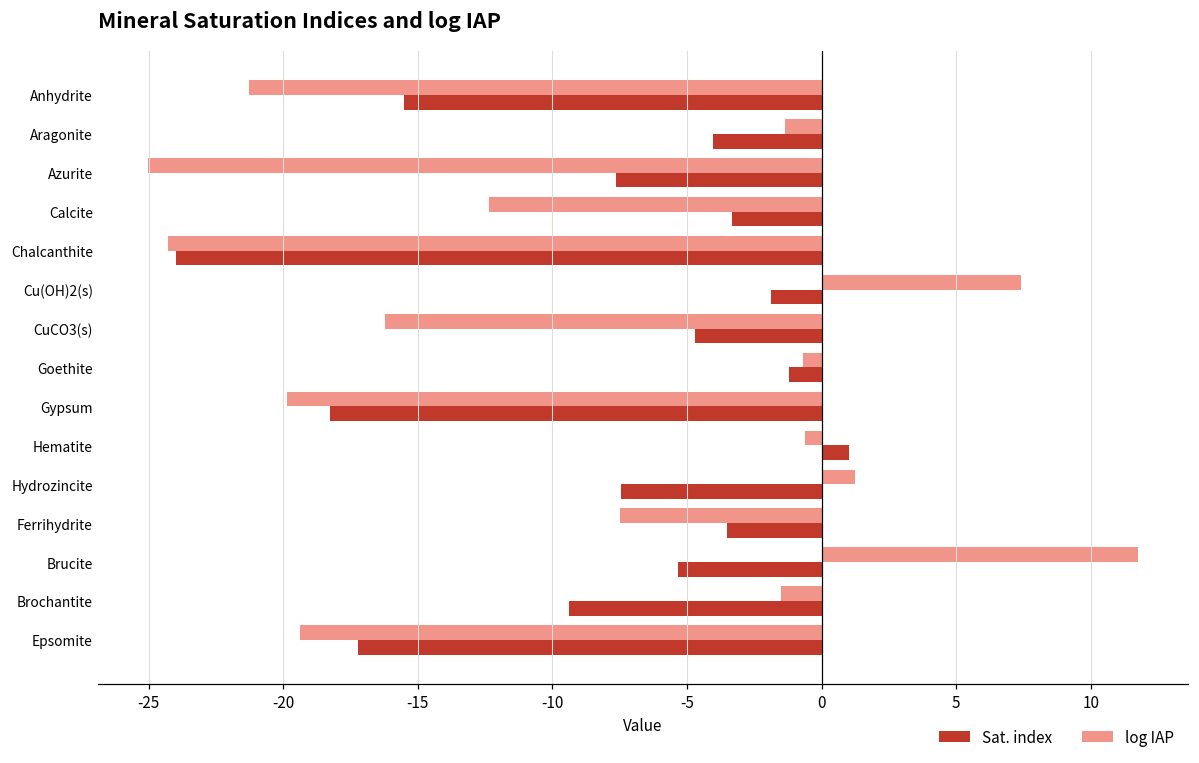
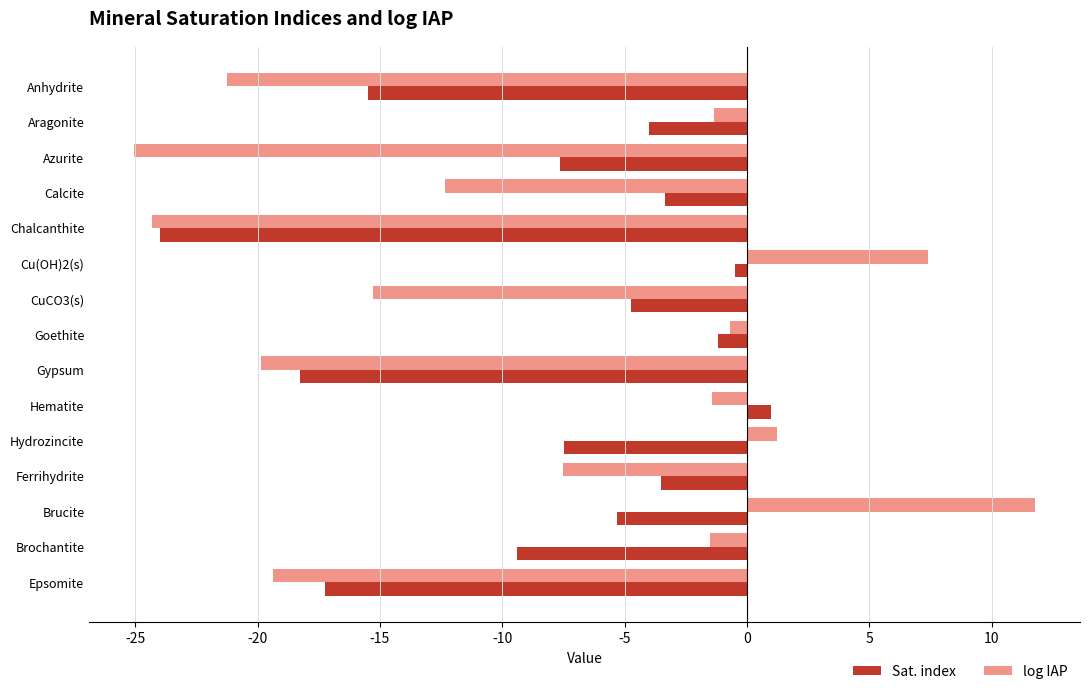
  {
    "Sat. index": {
      "Anhydrite": -15.5,
      "Aragonite": -4.0,
      "Azurite": -7.6,
      "Calcite": -3.3,
      "Chalcanthite": -24.0,
-     "Cu(OH)2(s)": -1.9,
+     "Cu(OH)2(s)": -0.5,
      "CuCO3(s)": -4.7,
      "Goethite": -1.2,
      "Gypsum": -18.3,
      "Hematite": 1.0,
      "Hydrozincite": -7.5,
      "Ferrihydrite": -3.5,
      "Brucite": -5.3,
      "Brochantite": -9.4,
      "Epsomite": -17.2
    },
    "log IAP": {
      "Anhydrite": -21.3,
      "Aragonite": -1.4,
      "Azurite": -25.0,
      "Calcite": -12.4,
      "Chalcanthite": -24.3,
      "Cu(OH)2(s)": 7.4,
-     "CuCO3(s)": -16.2,
+     "CuCO3(s)": -15.3,
      "Goethite": -0.7,
      "Gypsum": -19.9,
-     "Hematite": -0.6,
+     "Hematite": -1.4,
      "Hydrozincite": 1.2,
      "Ferrihydrite": -7.5,
      "Brucite": 11.8,
      "Brochantite": -1.5,
      "Epsomite": -19.4
    }
  }
